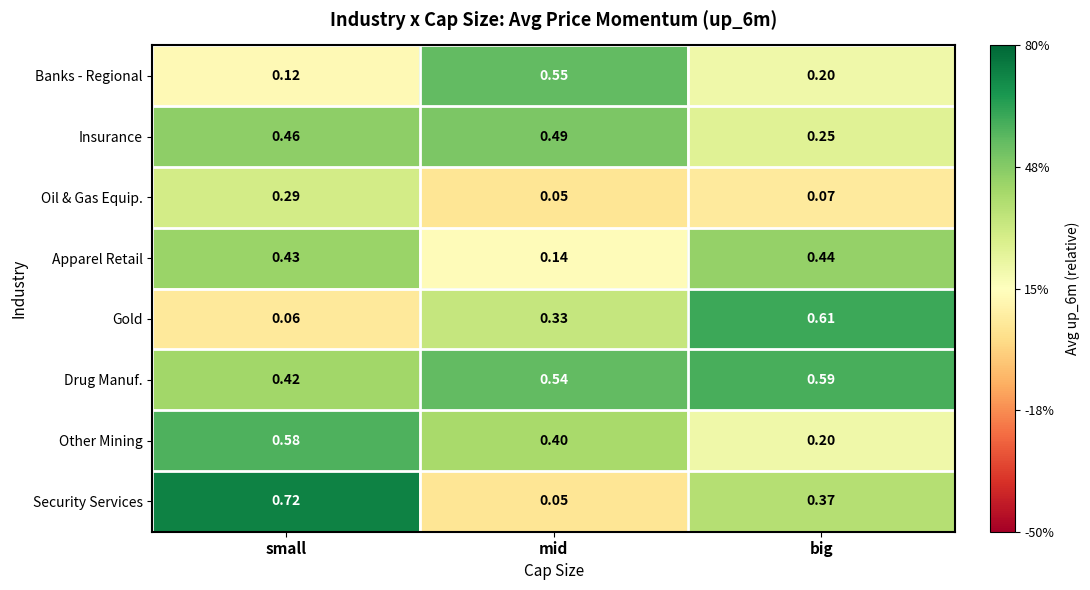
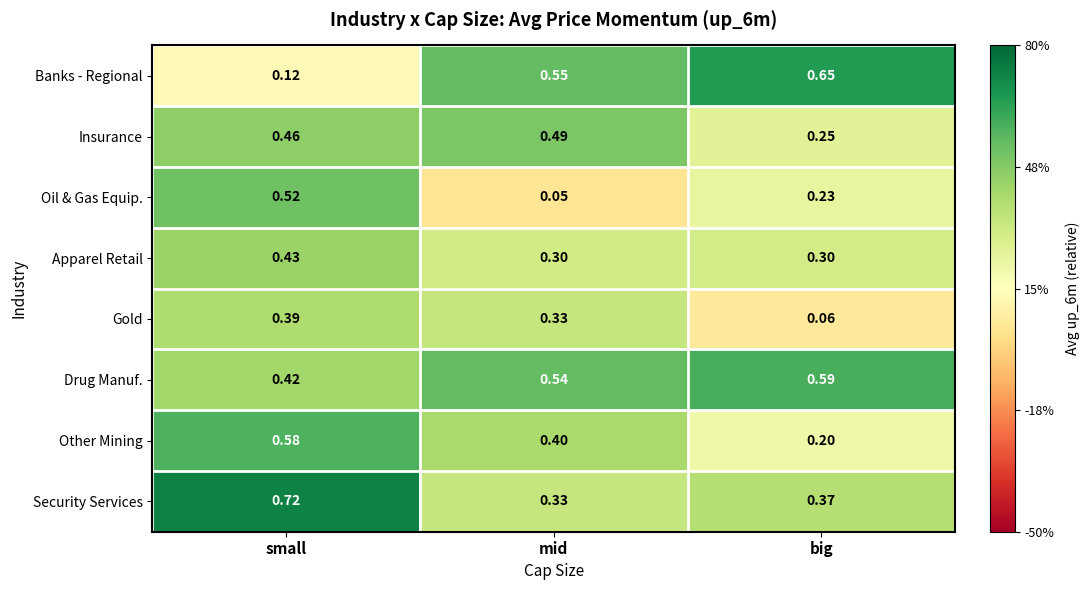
  {
    "Banks - Regional": {
      "small": 0.12,
      "mid": 0.55,
-     "big": 0.20
+     "big": 0.65
    },
    "Insurance": {
      "small": 0.46,
      "mid": 0.49,
      "big": 0.25
    },
    "Oil & Gas Equip.": {
-     "small": 0.29,
+     "small": 0.52,
      "mid": 0.05,
-     "big": 0.07
+     "big": 0.23
    },
    "Apparel Retail": {
      "small": 0.43,
-     "mid": 0.14,
-     "big": 0.44
+     "mid": 0.30,
+     "big": 0.30
    },
    "Gold": {
-     "small": 0.06,
+     "small": 0.39,
      "mid": 0.33,
-     "big": 0.61
+     "big": 0.06
    },
    "Drug Manuf.": {
      "small": 0.42,
      "mid": 0.54,
      "big": 0.59
    },
    "Other Mining": {
      "small": 0.58,
      "mid": 0.40,
      "big": 0.20
    },
    "Security Services": {
      "small": 0.72,
-     "mid": 0.05,
+     "mid": 0.33,
      "big": 0.37
    }
  }
